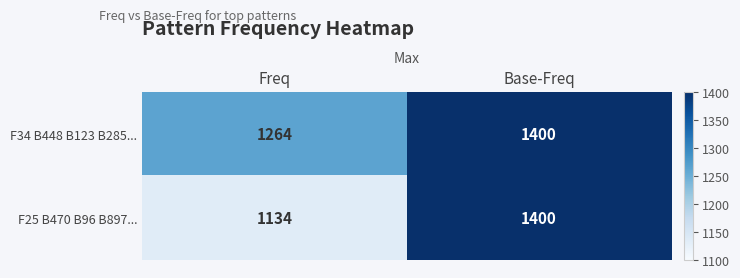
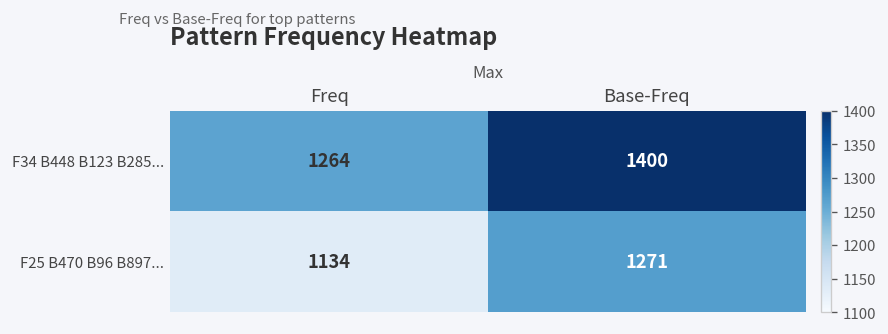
  {
    "F34 B448 B123 B285...": {
      "Freq": 1264,
      "Base-Freq": 1400
    },
    "F25 B470 B96 B897...": {
      "Freq": 1134,
-     "Base-Freq": 1400
+     "Base-Freq": 1271
    }
  }
